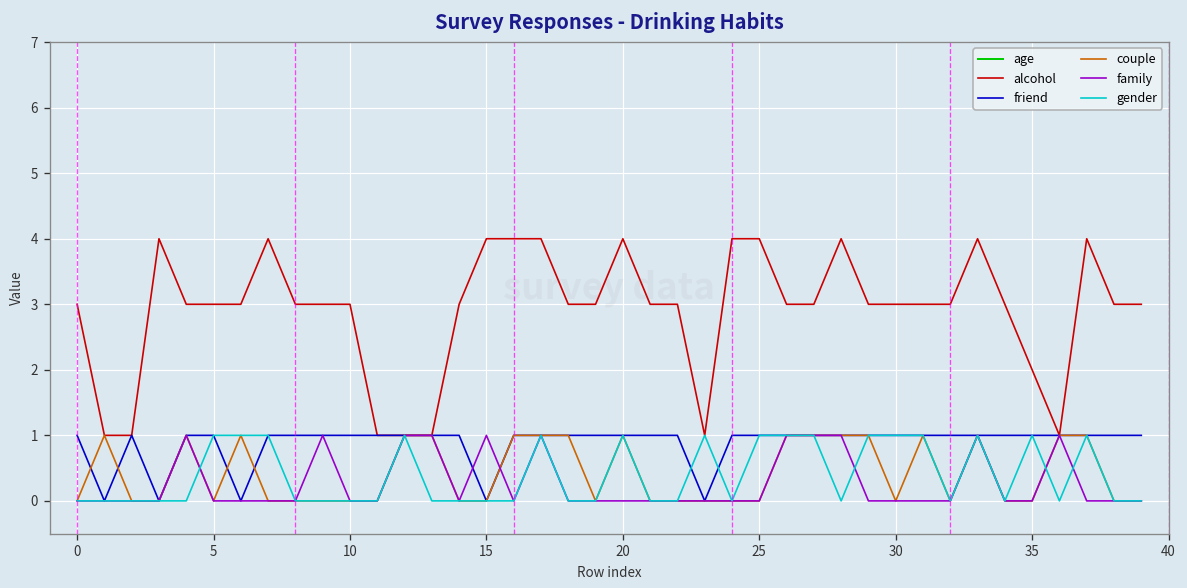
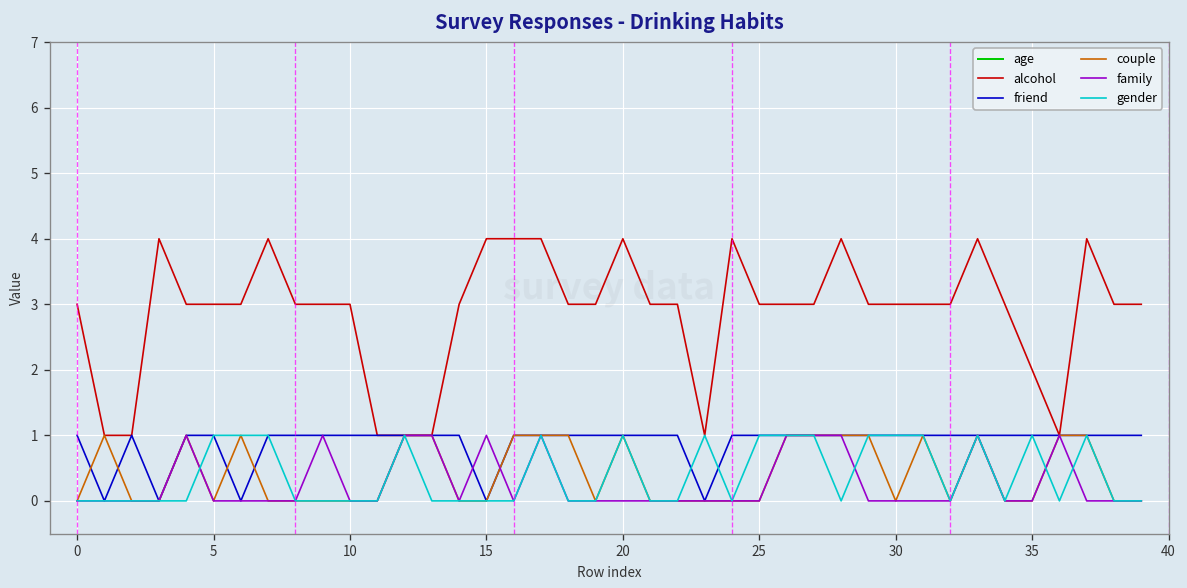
  {
    "alcohol": {
      "0": 3,
      "5": 3,
      "10": 3,
      "15": 4,
      "20": 4,
-     "25": 4,
+     "25": 3,
      "30": 3,
      "35": 2
    },
    "friend": {
      "0": 1,
      "10": 1
    },
    "family": {
      "15": 1,
      "20": 0
    }
  }
